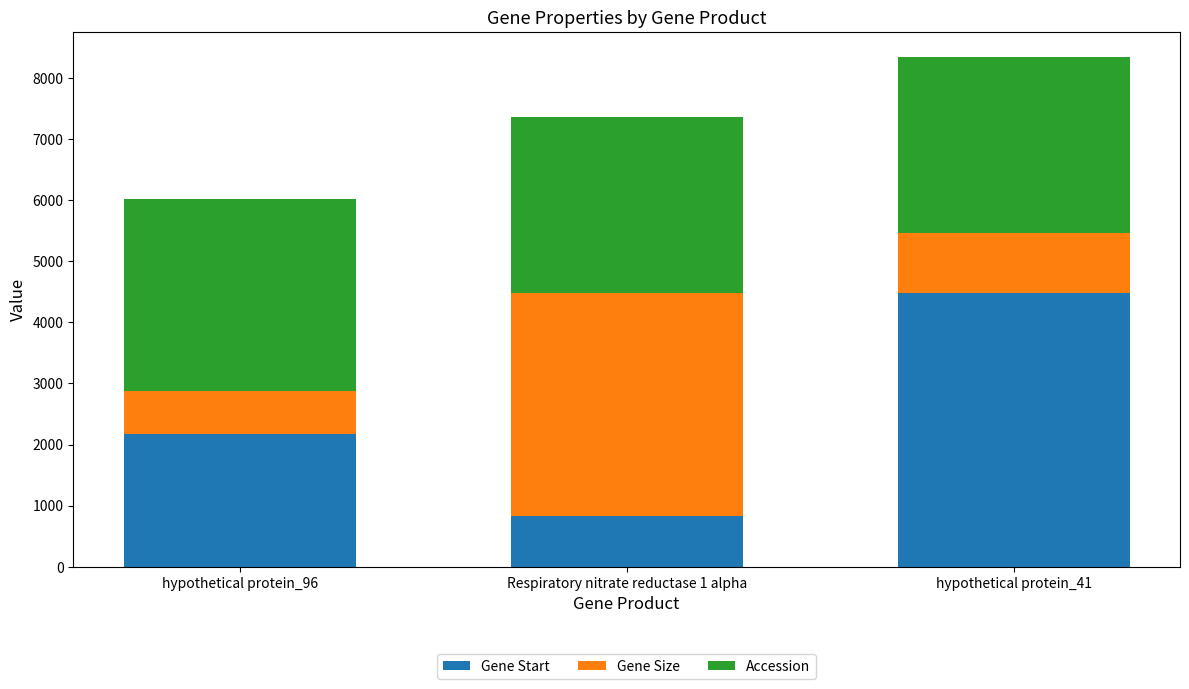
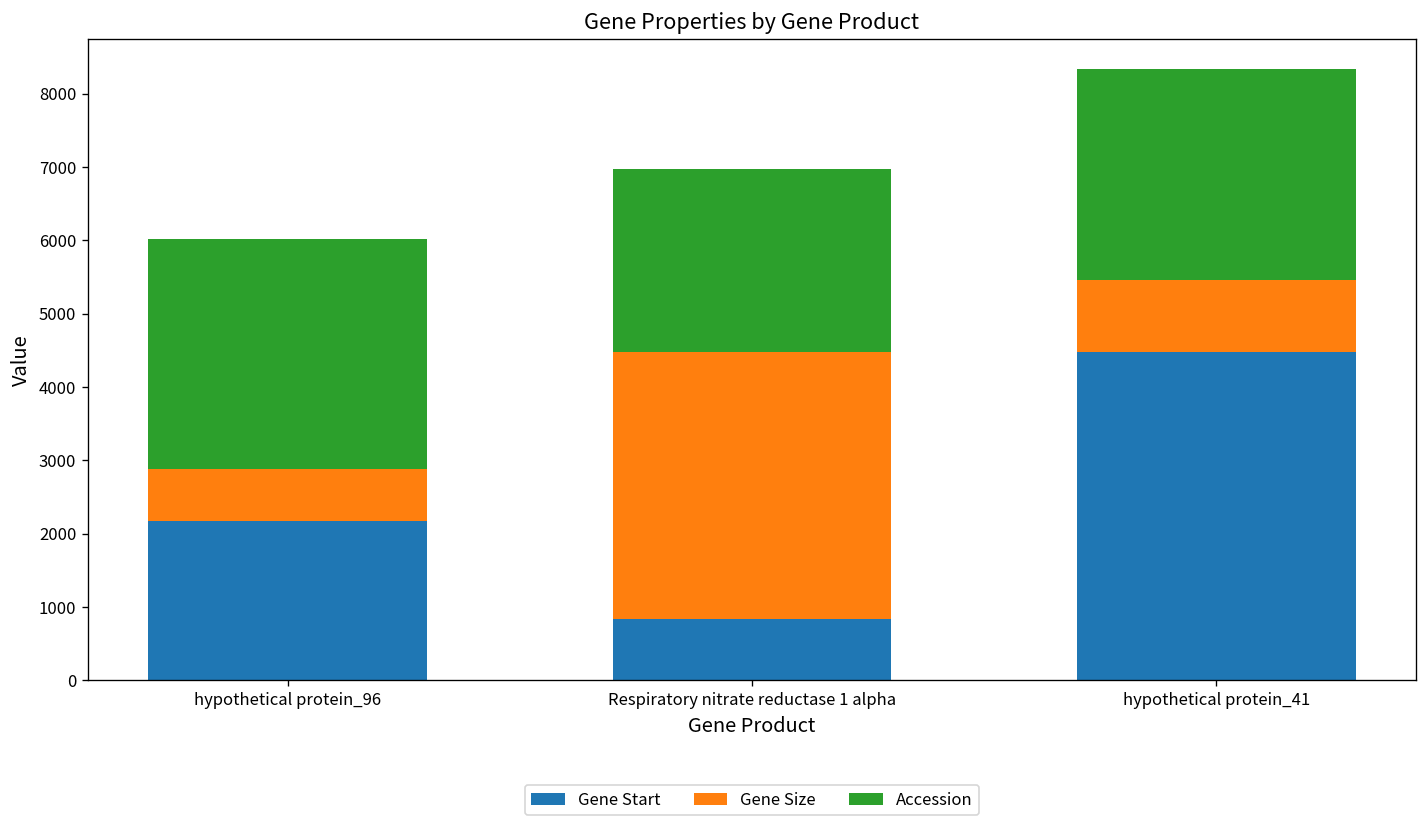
  {
    "Gene Start": {
      "hypothetical protein_96": 2200,
      "Respiratory nitrate reductase 1 alpha": 800,
      "hypothetical protein_41": 4500
    },
    "Gene Size": {
      "hypothetical protein_96": 700,
      "Respiratory nitrate reductase 1 alpha": 3600,
      "hypothetical protein_41": 1000
    },
    "Accession": {
      "hypothetical protein_96": 3100,
-     "Respiratory nitrate reductase 1 alpha": 2900,
+     "Respiratory nitrate reductase 1 alpha": 2500,
      "hypothetical protein_41": 2900
    }
  }
